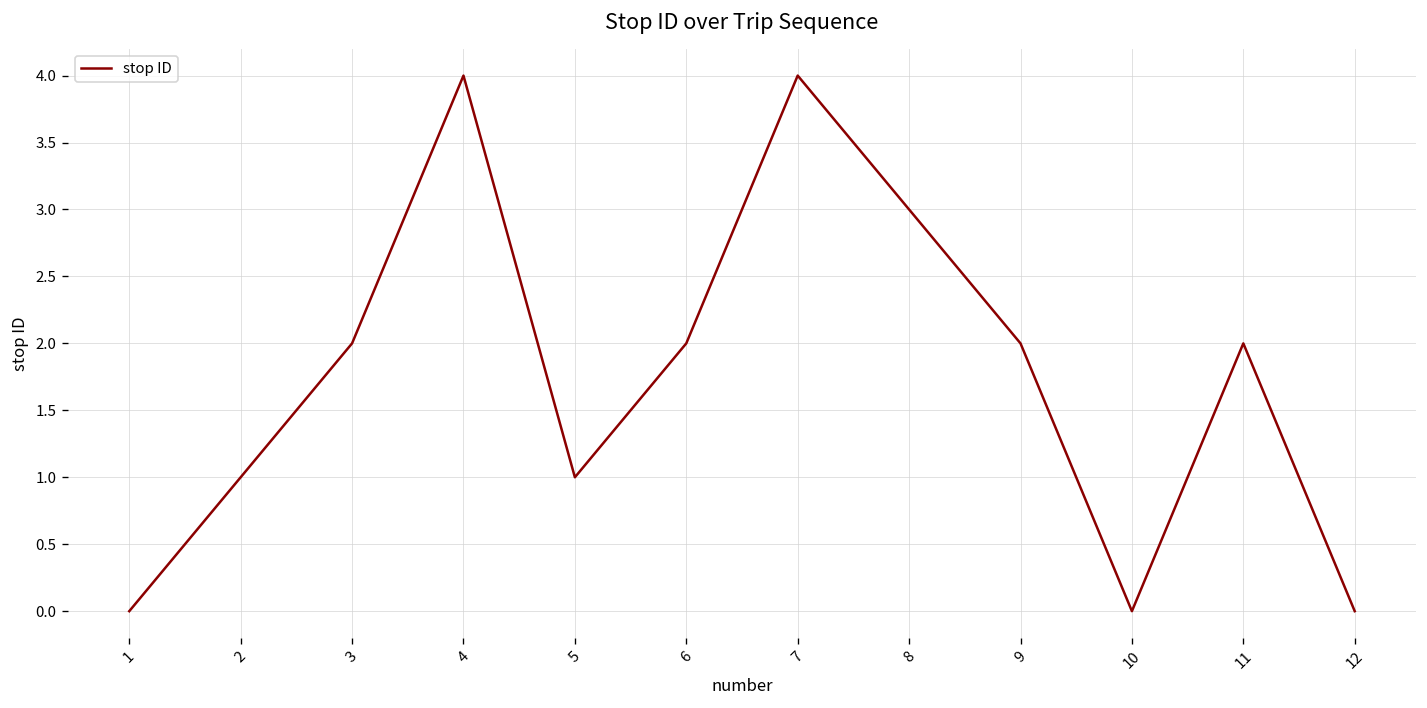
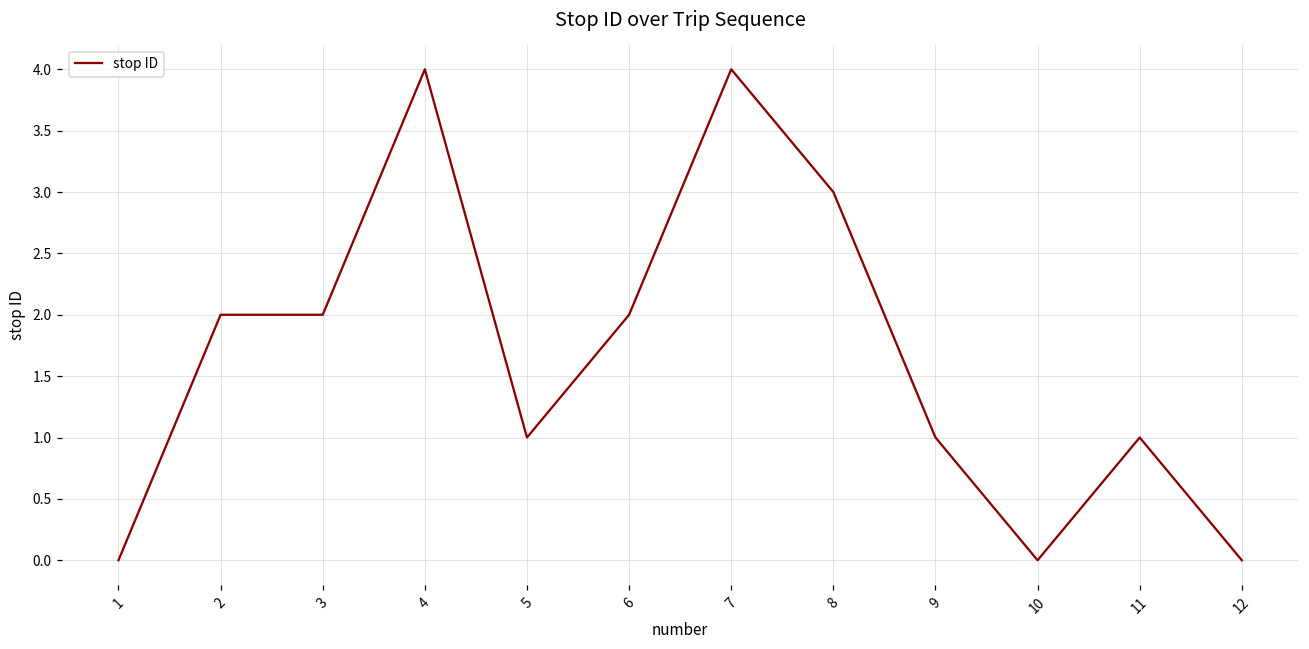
  {
    "1": 0,
-   "2": 1,
+   "2": 2,
    "3": 2,
    "4": 4,
    "5": 1,
    "6": 2,
    "7": 4,
    "8": 3,
-   "9": 2,
+   "9": 1,
    "10": 0,
-   "11": 2,
+   "11": 1,
    "12": 0
  }
